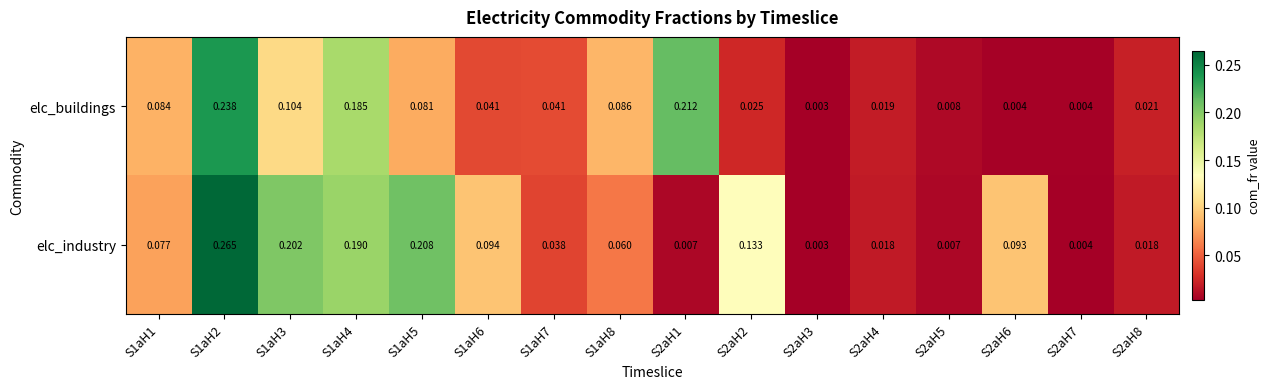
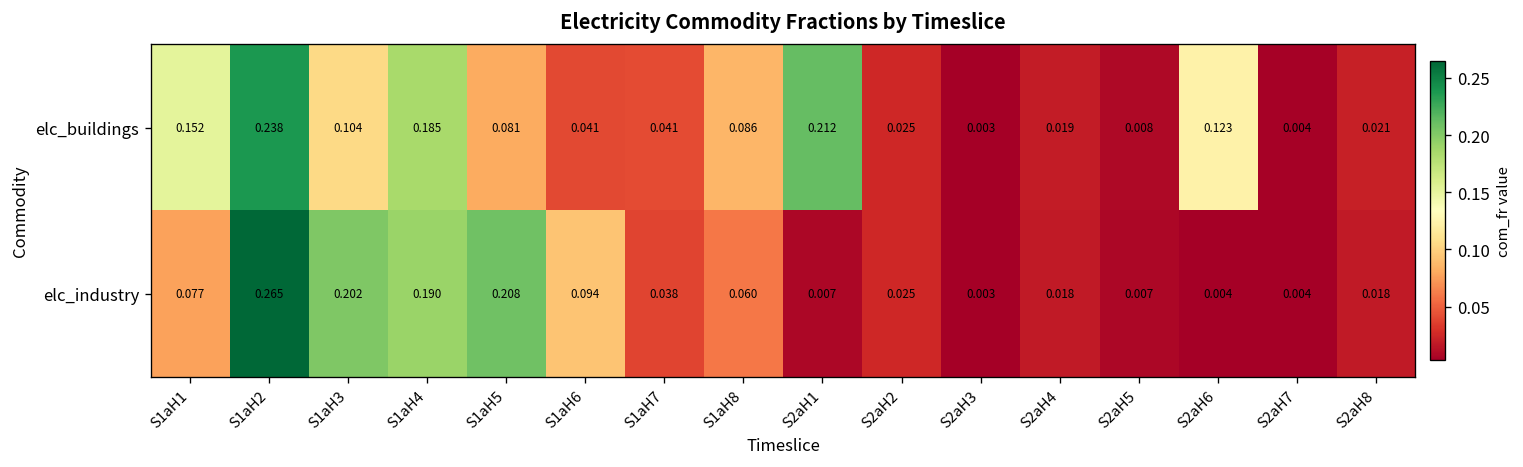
  {
    "elc_buildings": {
-     "S1aH1": 0.084,
+     "S1aH1": 0.152,
      "S1aH2": 0.238,
      "S1aH3": 0.104,
      "S1aH4": 0.185,
      "S1aH5": 0.081,
      "S1aH6": 0.041,
      "S1aH7": 0.041,
      "S1aH8": 0.086,
      "S2aH1": 0.212,
      "S2aH2": 0.025,
      "S2aH3": 0.003,
      "S2aH4": 0.019,
      "S2aH5": 0.008,
-     "S2aH6": 0.004,
+     "S2aH6": 0.123,
      "S2aH7": 0.004,
      "S2aH8": 0.021
    },
    "elc_industry": {
      "S1aH1": 0.077,
      "S1aH2": 0.265,
      "S1aH3": 0.202,
      "S1aH4": 0.190,
      "S1aH5": 0.208,
      "S1aH6": 0.094,
      "S1aH7": 0.038,
      "S1aH8": 0.060,
      "S2aH1": 0.007,
-     "S2aH2": 0.133,
+     "S2aH2": 0.025,
      "S2aH3": 0.003,
      "S2aH4": 0.018,
      "S2aH5": 0.007,
-     "S2aH6": 0.093,
+     "S2aH6": 0.004,
      "S2aH7": 0.004,
      "S2aH8": 0.018
    }
  }
